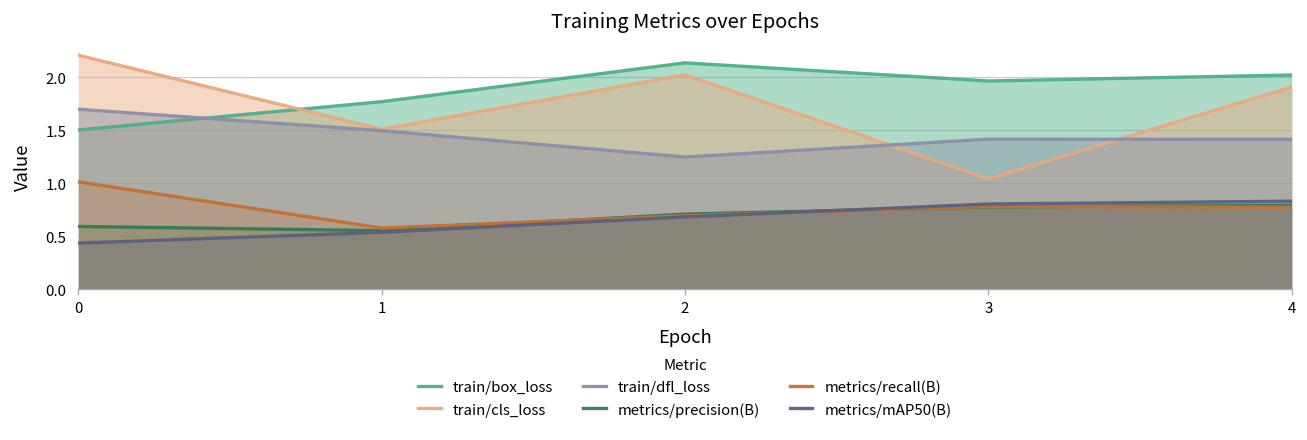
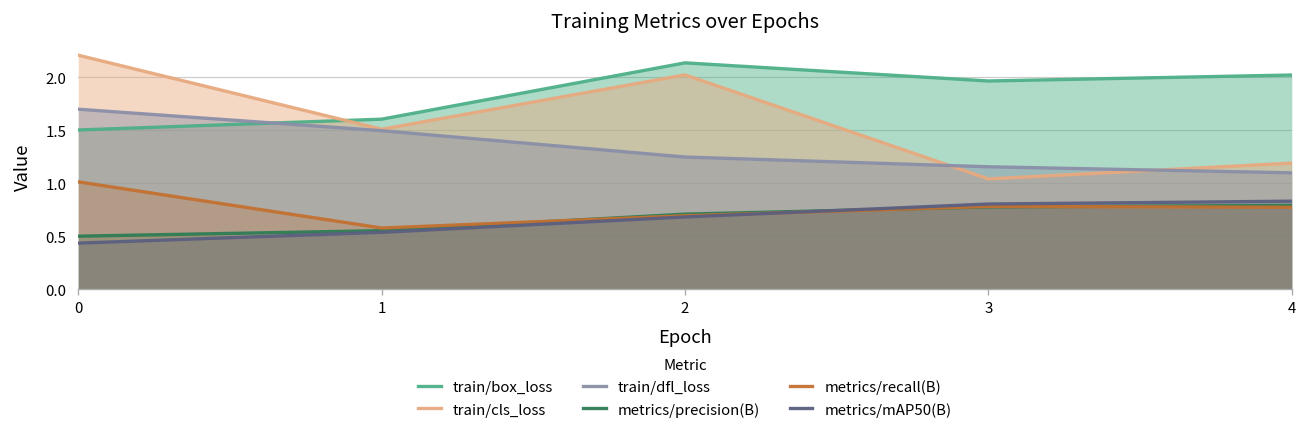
  {
    "train/box_loss": {
      "0": 1.5,
-     "1": 1.8,
+     "1": 1.6,
      "2": 2.1,
      "3": 2.0,
      "4": 2.0
    },
    "train/cls_loss": {
      "0": 2.2,
      "2": 2.0,
      "3": 1.0,
-     "4": 1.9
+     "4": 1.2
    },
    "train/dfl_loss": {
      "0": 1.7,
      "2": 1.2,
-     "3": 1.4,
-     "4": 1.4
+     "3": 1.2,
+     "4": 1.1
    },
    "metrics/precision(B)": {
-     "0": 0.6
+     "0": 0.5
    },
    "metrics/recall(B)": {
      "0": 1.0
    },
    "metrics/mAP50(B)": {
      "0": 0.4,
      "4": 0.8
    }
  }
